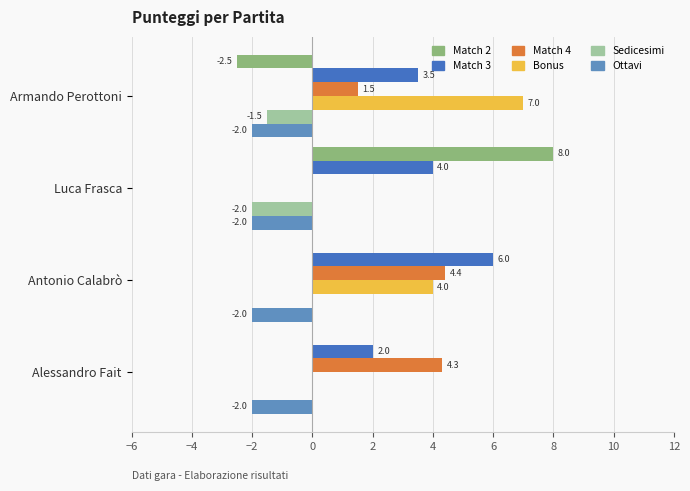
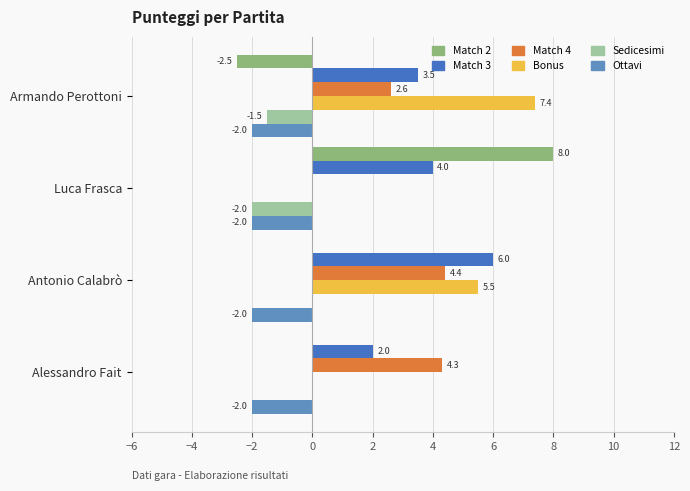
  {
    "Match 4": {
-     "Armando Perottoni": 1.5,
+     "Armando Perottoni": 2.6,
      "Antonio Calabrò": 4.4,
      "Alessandro Fait": 4.3
    },
    "Bonus": {
-     "Armando Perottoni": 7.0,
-     "Antonio Calabrò": 4.0
+     "Armando Perottoni": 7.4,
+     "Antonio Calabrò": 5.5
    }
  }
